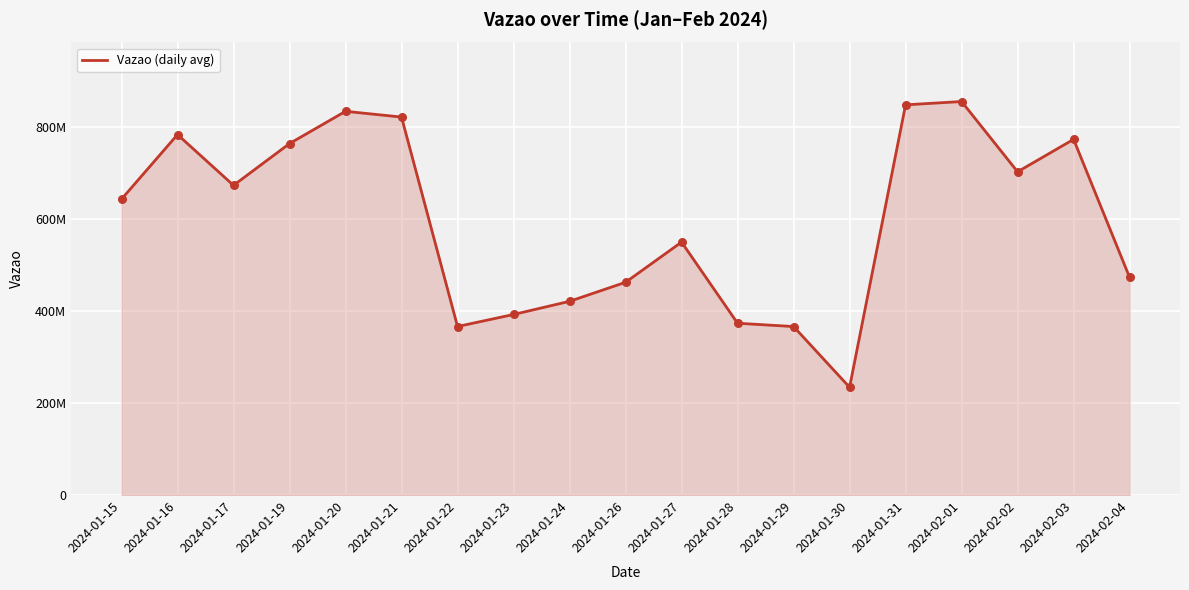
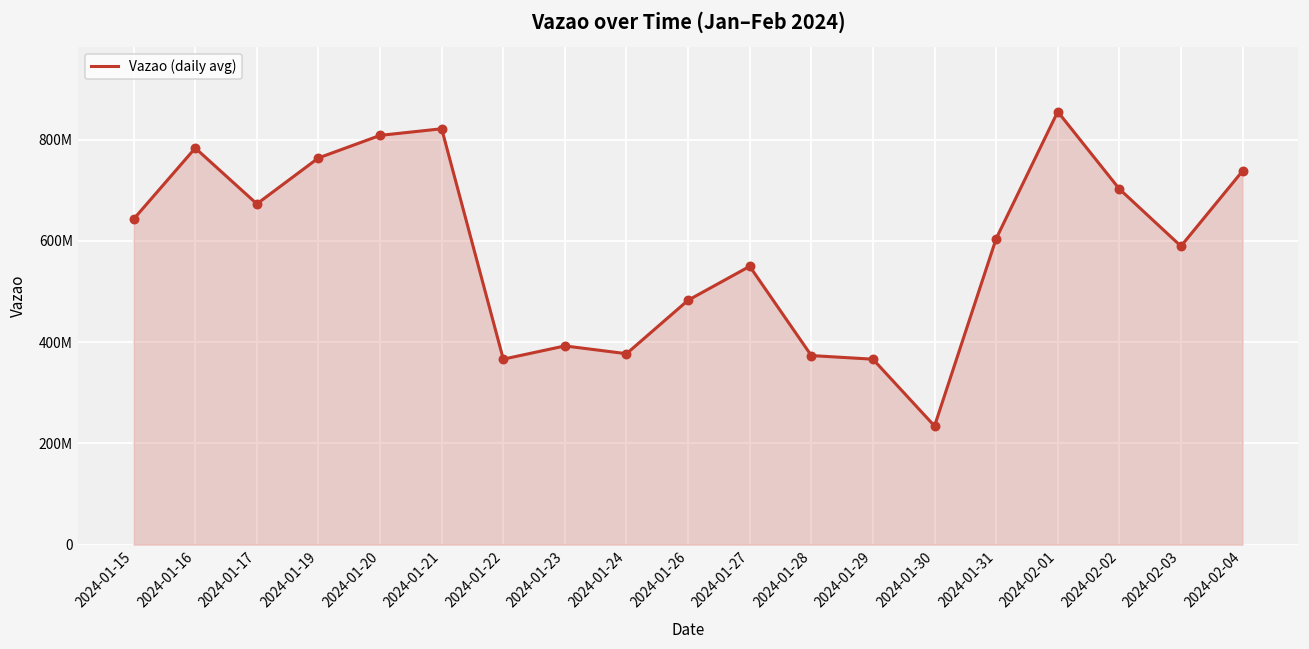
  {
    "2024-01-15": 640000000,
    "2024-01-16": 780000000,
    "2024-01-17": 670000000,
    "2024-01-19": 760000000,
-   "2024-01-20": 830000000,
+   "2024-01-20": 810000000,
    "2024-01-21": 820000000,
    "2024-01-22": 370000000,
    "2024-01-23": 390000000,
-   "2024-01-24": 420000000,
-   "2024-01-26": 460000000,
+   "2024-01-24": 380000000,
+   "2024-01-26": 480000000,
    "2024-01-27": 550000000,
    "2024-01-28": 370000000,
    "2024-01-29": 370000000,
    "2024-01-30": 230000000,
-   "2024-01-31": 850000000,
+   "2024-01-31": 600000000,
    "2024-02-01": 860000000,
    "2024-02-02": 700000000,
-   "2024-02-03": 770000000,
-   "2024-02-04": 470000000
+   "2024-02-03": 590000000,
+   "2024-02-04": 740000000
  }
